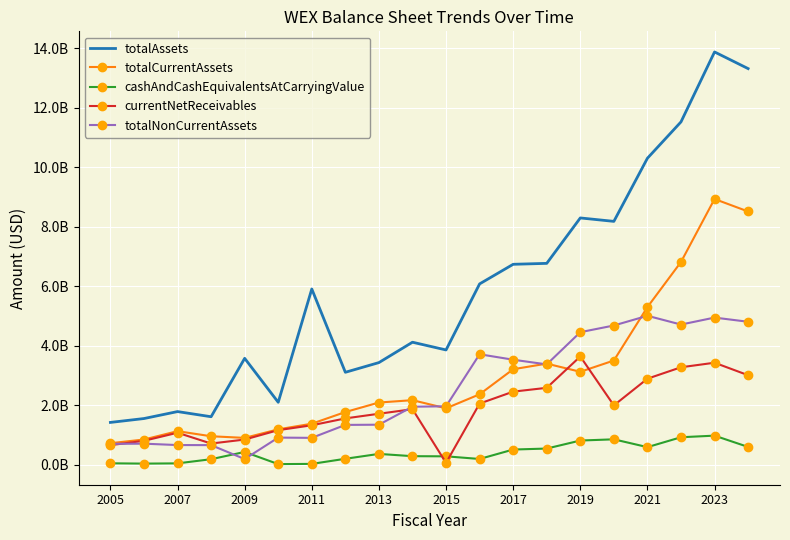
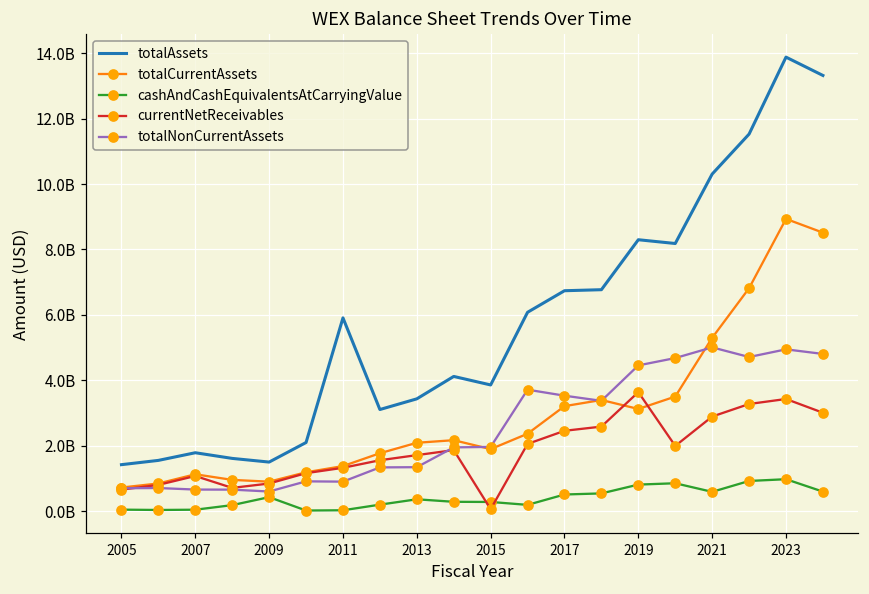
  {
    "totalAssets": {
      "2005": 1400000000,
      "2007": 1800000000,
-     "2009": 3600000000,
+     "2009": 1500000000,
      "2011": 5900000000,
      "2013": 3400000000,
      "2015": 3900000000,
      "2017": 6700000000,
      "2019": 8300000000,
      "2021": 10300000000,
      "2023": 13900000000
    },
    "totalCurrentAssets": {
      "2013": 2100000000,
      "2017": 3200000000,
      "2019": 3100000000,
      "2021": 5300000000,
      "2023": 8900000000
    },
    "cashAndCashEquivalentsAtCarryingValue": {
      "2005": 0,
      "2007": 0,
      "2009": 400000000,
      "2011": 0,
      "2013": 400000000,
      "2015": 300000000,
      "2017": 500000000,
      "2019": 800000000,
      "2021": 600000000,
      "2023": 1000000000
    },
    "currentNetReceivables": {
      "2013": 1700000000,
      "2015": 100000000,
      "2017": 2500000000,
      "2019": 3600000000,
      "2021": 2900000000,
      "2023": 3400000000
    },
    "totalNonCurrentAssets": {
      "2007": 700000000,
-     "2009": 200000000,
+     "2009": 600000000,
      "2011": 900000000,
      "2013": 1300000000,
      "2017": 3500000000,
      "2019": 4500000000,
      "2021": 5000000000,
      "2023": 4900000000
    }
  }
